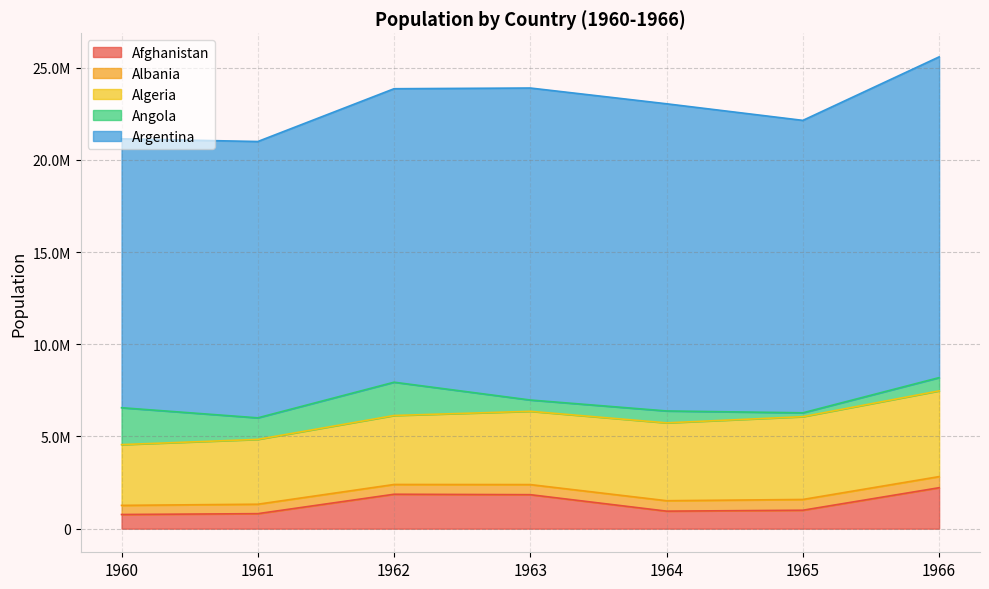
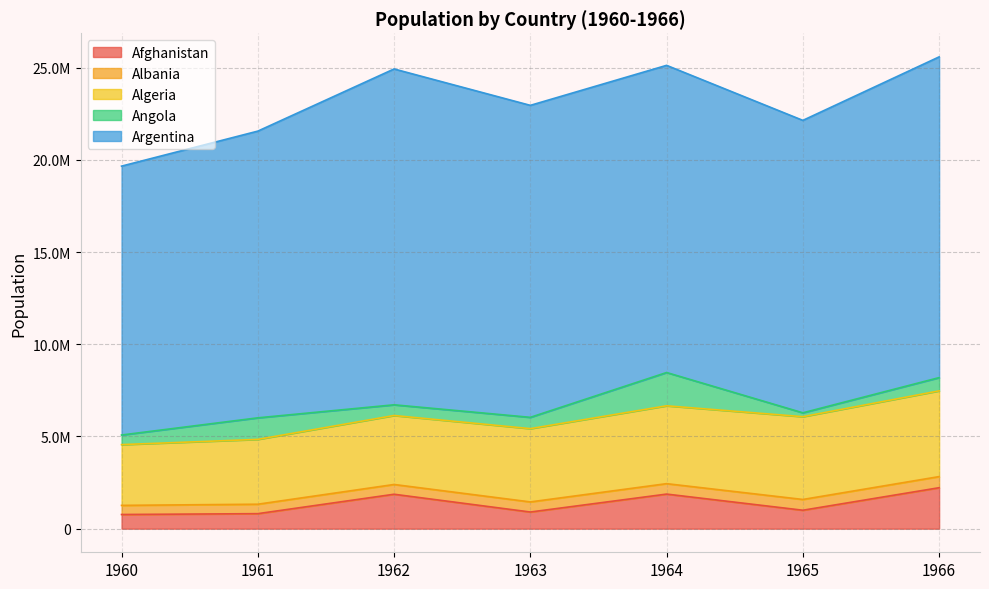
  {
    "Afghanistan": {
      "1960": 800000,
      "1961": 800000,
      "1962": 1900000,
-     "1963": 1800000,
-     "1964": 1000000,
+     "1963": 900000,
+     "1964": 1900000,
      "1965": 1000000,
      "1966": 2200000
    },
    "Angola": {
-     "1960": 2000000,
+     "1960": 500000,
      "1961": 1200000,
-     "1962": 1800000,
+     "1962": 600000,
      "1963": 600000,
-     "1964": 600000,
+     "1964": 1800000,
      "1965": 200000,
      "1966": 700000
    },
    "Argentina": {
-     "1961": 15000000,
-     "1962": 15900000,
+     "1961": 15500000,
+     "1962": 18200000,
      "1963": 16900000,
      "1964": 16700000,
      "1965": 15900000,
      "1966": 17400000
    }
  }
